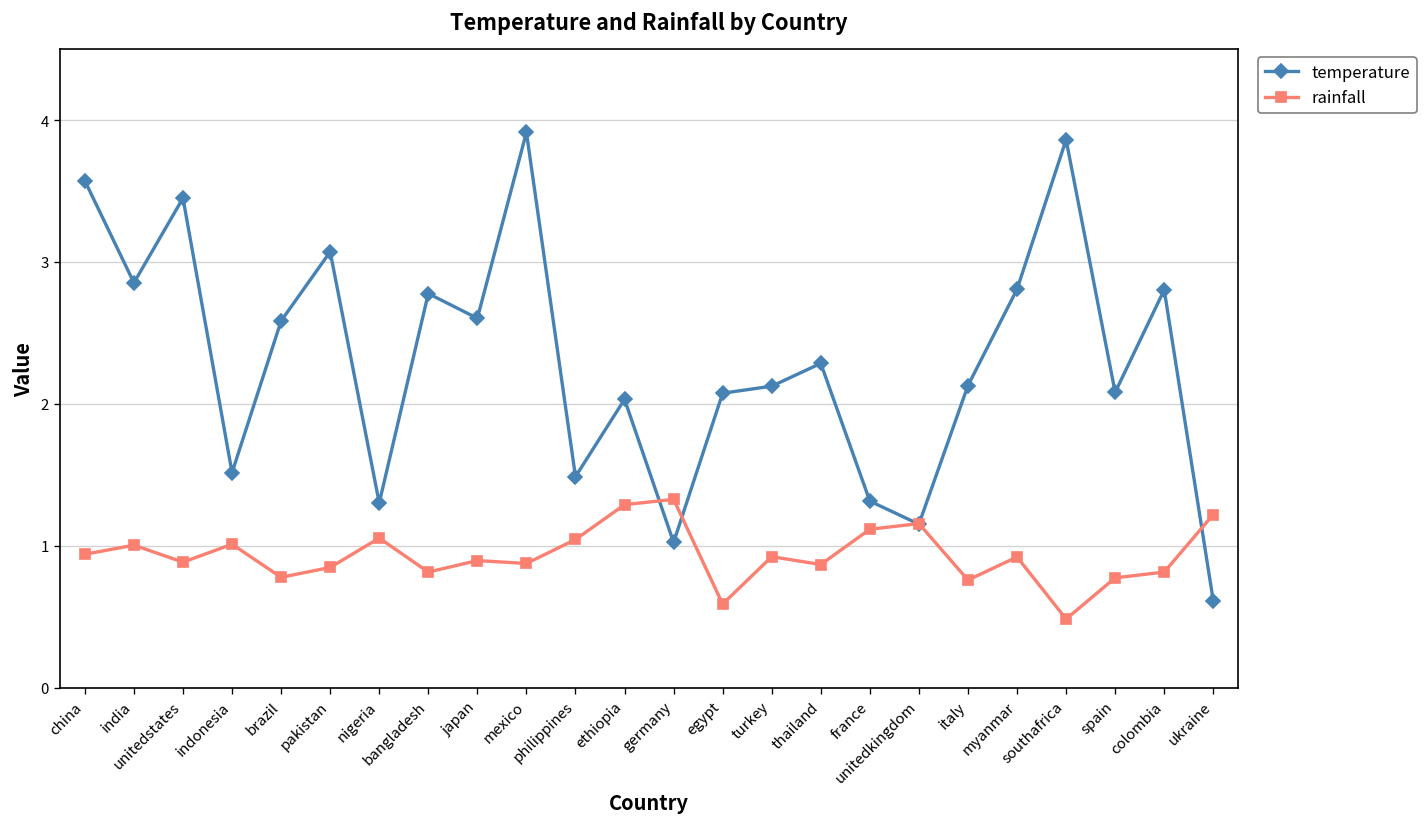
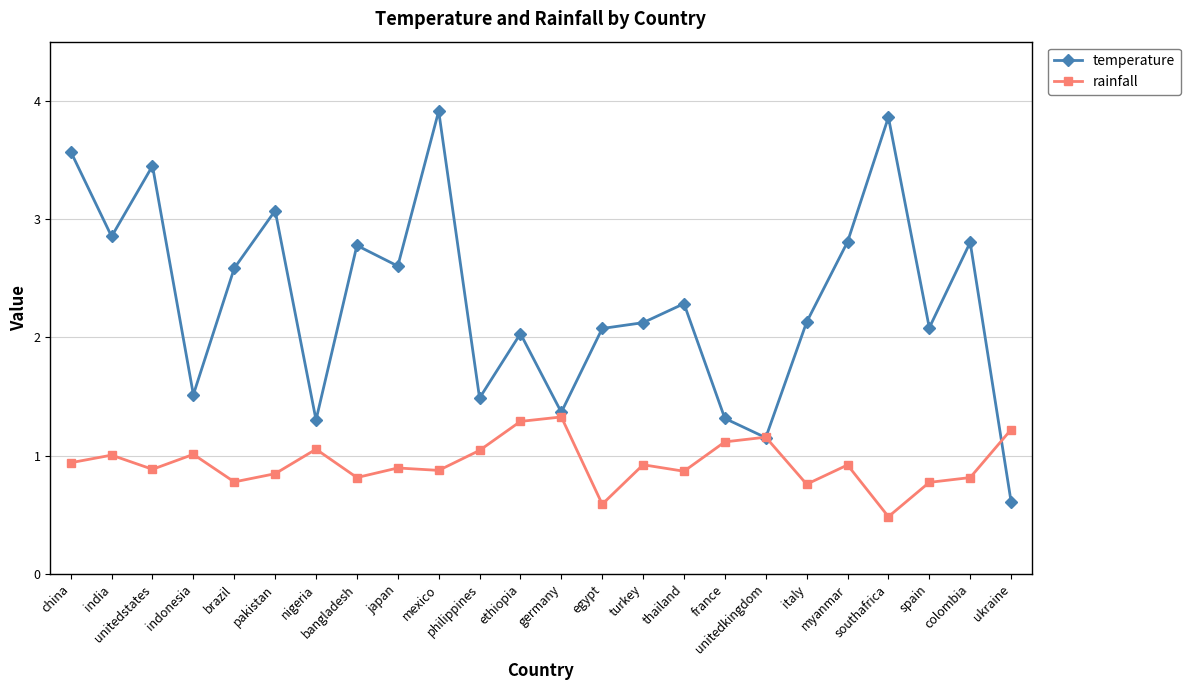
  {
    "temperature": {
      "china": 3.57,
      "india": 2.85,
      "unitedstates": 3.45,
      "indonesia": 1.52,
      "brazil": 2.58,
      "pakistan": 3.07,
      "nigeria": 1.30,
      "bangladesh": 2.78,
      "japan": 2.60,
      "mexico": 3.91,
      "philippines": 1.49,
      "ethiopia": 2.03,
-     "germany": 1.02,
+     "germany": 1.37,
      "egypt": 2.08,
      "turkey": 2.13,
      "thailand": 2.29,
      "france": 1.32,
      "italy": 2.13,
      "myanmar": 2.81,
      "southafrica": 3.86,
      "spain": 2.08,
      "colombia": 2.80,
      "ukraine": 0.61
    },
    "rainfall": {
      "china": 0.94,
      "india": 1.01,
      "unitedstates": 0.89,
      "indonesia": 1.01,
      "brazil": 0.78,
      "pakistan": 0.85,
      "nigeria": 1.06,
      "bangladesh": 0.82,
      "japan": 0.90,
      "mexico": 0.88,
      "philippines": 1.05,
      "ethiopia": 1.29,
      "germany": 1.33,
      "egypt": 0.59,
      "turkey": 0.92,
      "thailand": 0.87,
      "france": 1.12,
      "italy": 0.76,
      "myanmar": 0.92,
      "southafrica": 0.49,
      "spain": 0.78,
      "colombia": 0.82,
      "ukraine": 1.22
    }
  }
